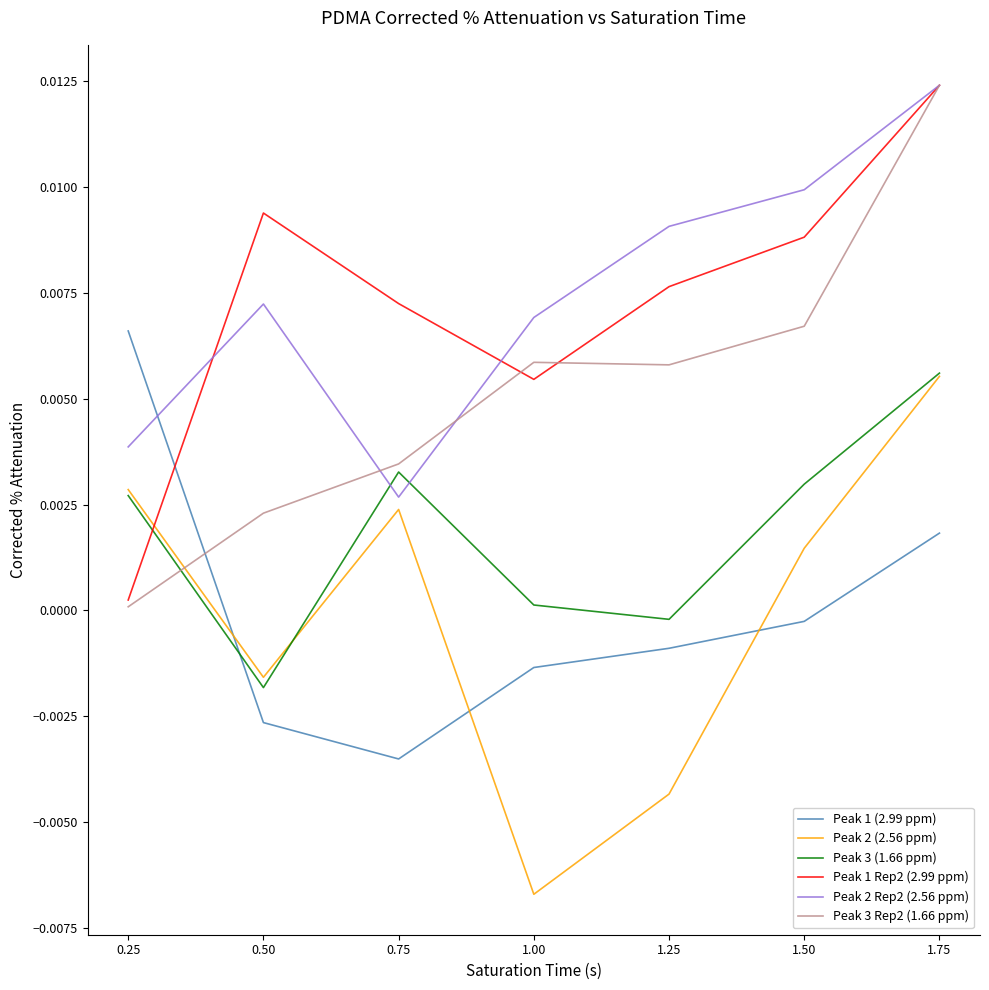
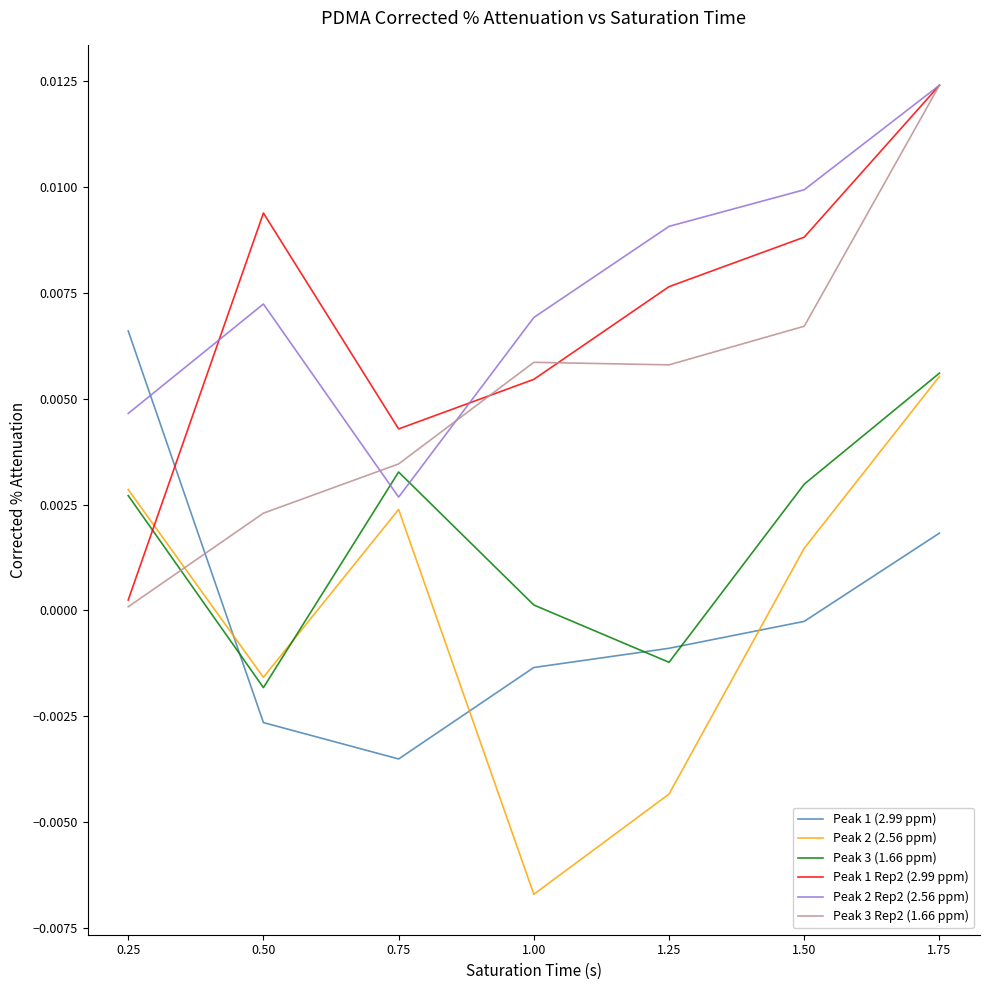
  {
    "Peak 1 (2.99 ppm)": {
      "0.25": 0.0066,
      "0.50": -0.0027,
      "0.75": -0.0035,
      "1.00": -0.0014,
      "1.25": -0.0009,
      "1.50": -0.0003,
      "1.75": 0.0018
    },
    "Peak 2 (2.56 ppm)": {
      "0.25": 0.0029,
      "0.50": -0.0016,
      "0.75": 0.0024,
      "1.00": -0.0067,
      "1.25": -0.0043,
      "1.50": 0.0015,
      "1.75": 0.0055
    },
    "Peak 3 (1.66 ppm)": {
      "0.25": 0.0027,
      "0.50": -0.0018,
      "0.75": 0.0033,
      "1.00": 0.0001,
-     "1.25": -0.0002,
+     "1.25": -0.0012,
      "1.50": 0.0030,
      "1.75": 0.0056
    },
    "Peak 1 Rep2 (2.99 ppm)": {
      "0.25": 0.0002,
      "0.50": 0.0094,
-     "0.75": 0.0072,
+     "0.75": 0.0043,
      "1.00": 0.0055,
      "1.25": 0.0076,
      "1.50": 0.0088
    },
    "Peak 2 Rep2 (2.56 ppm)": {
-     "0.25": 0.0039,
+     "0.25": 0.0047,
      "0.50": 0.0072,
      "0.75": 0.0027,
      "1.00": 0.0069,
      "1.25": 0.0091,
      "1.50": 0.0099
    },
    "Peak 3 Rep2 (1.66 ppm)": {
      "0.25": 0.0001,
      "0.50": 0.0023,
      "0.75": 0.0035,
      "1.00": 0.0059,
      "1.25": 0.0058,
      "1.50": 0.0067
    }
  }
